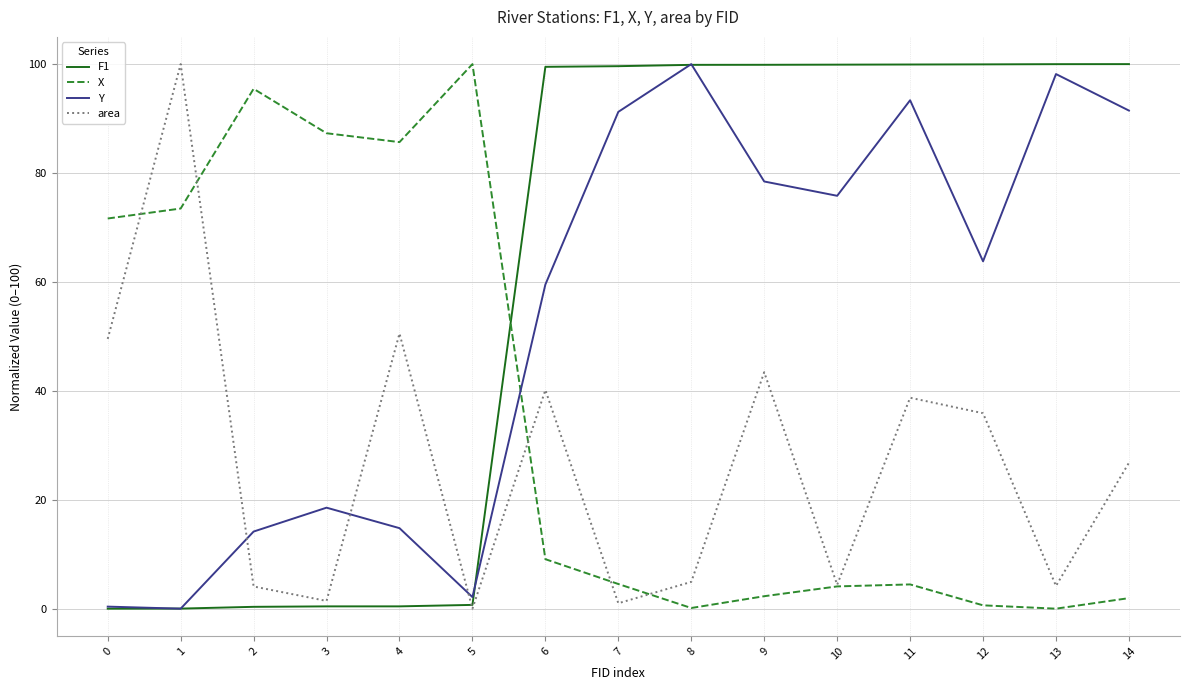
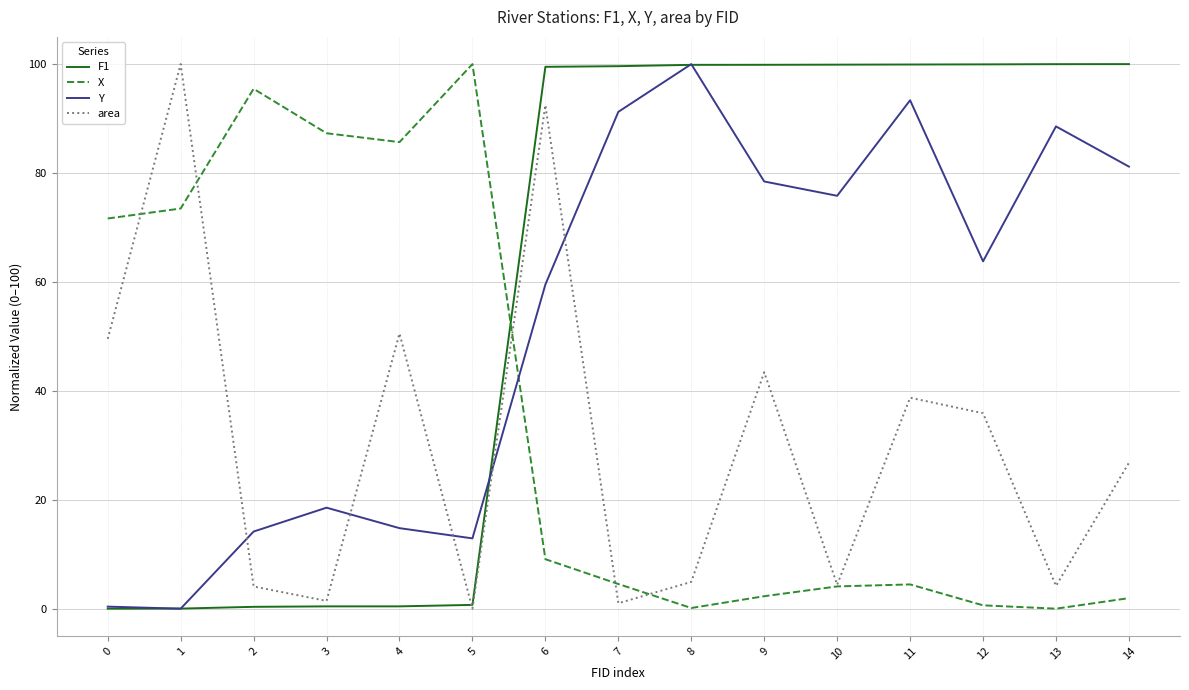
  {
    "Y": {
      "2": 14,
      "3": 19,
      "4": 15,
-     "5": 2,
+     "5": 13,
      "6": 60,
      "7": 91,
      "9": 78,
      "10": 76,
      "11": 93,
      "12": 64,
-     "13": 98,
-     "14": 91
+     "13": 89,
+     "14": 81
    },
    "area": {
      "0": 50,
      "1": 100,
      "2": 4,
      "3": 1,
      "4": 51,
      "5": 0,
-     "6": 40,
+     "6": 92,
      "7": 1,
      "8": 5,
      "9": 43,
      "11": 39,
      "12": 36,
      "13": 4,
      "14": 27
    }
  }
